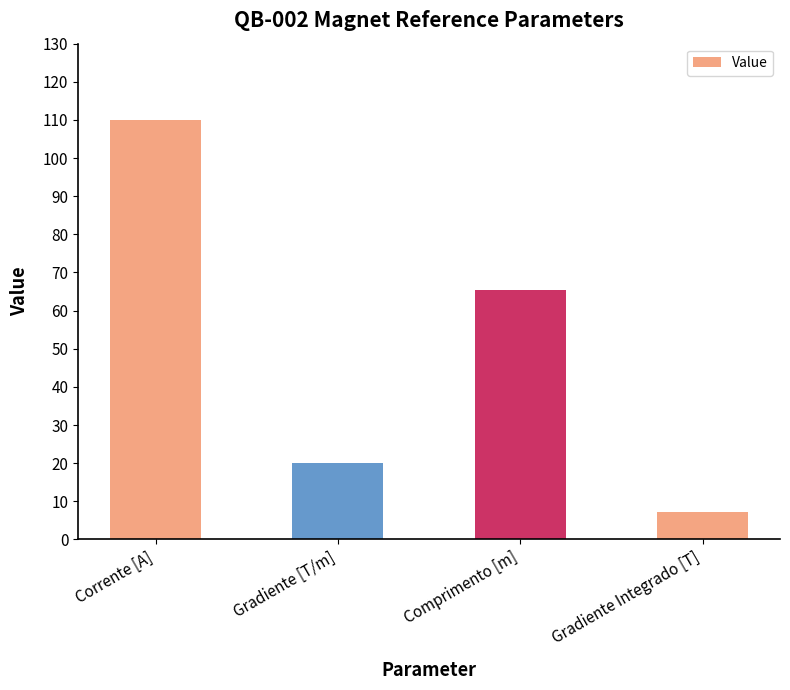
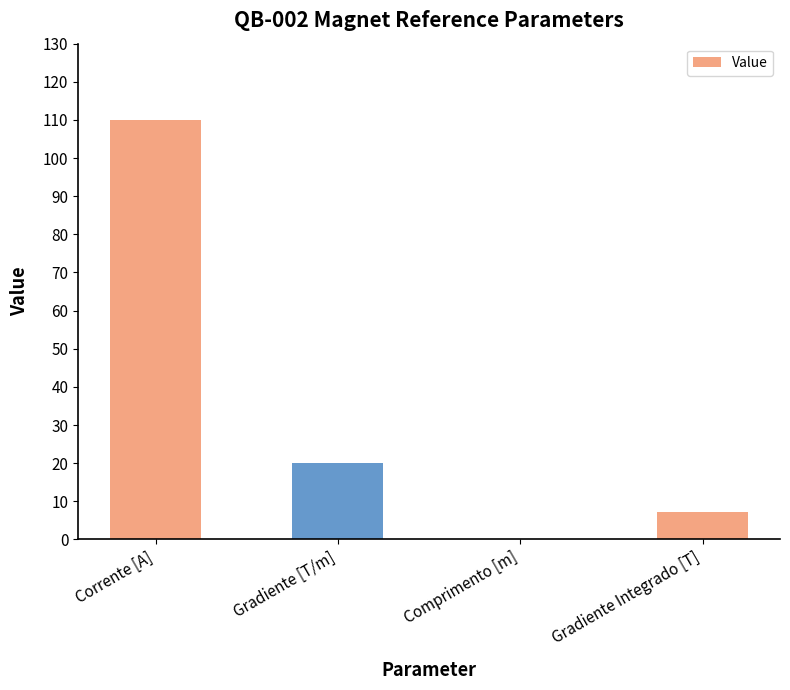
  {
    "Corrente [A]": 110,
    "Gradiente [T/m]": 20,
-   "Comprimento [m]": 65,
+   "Comprimento [m]": 0,
    "Gradiente Integrado [T]": 7
  }
